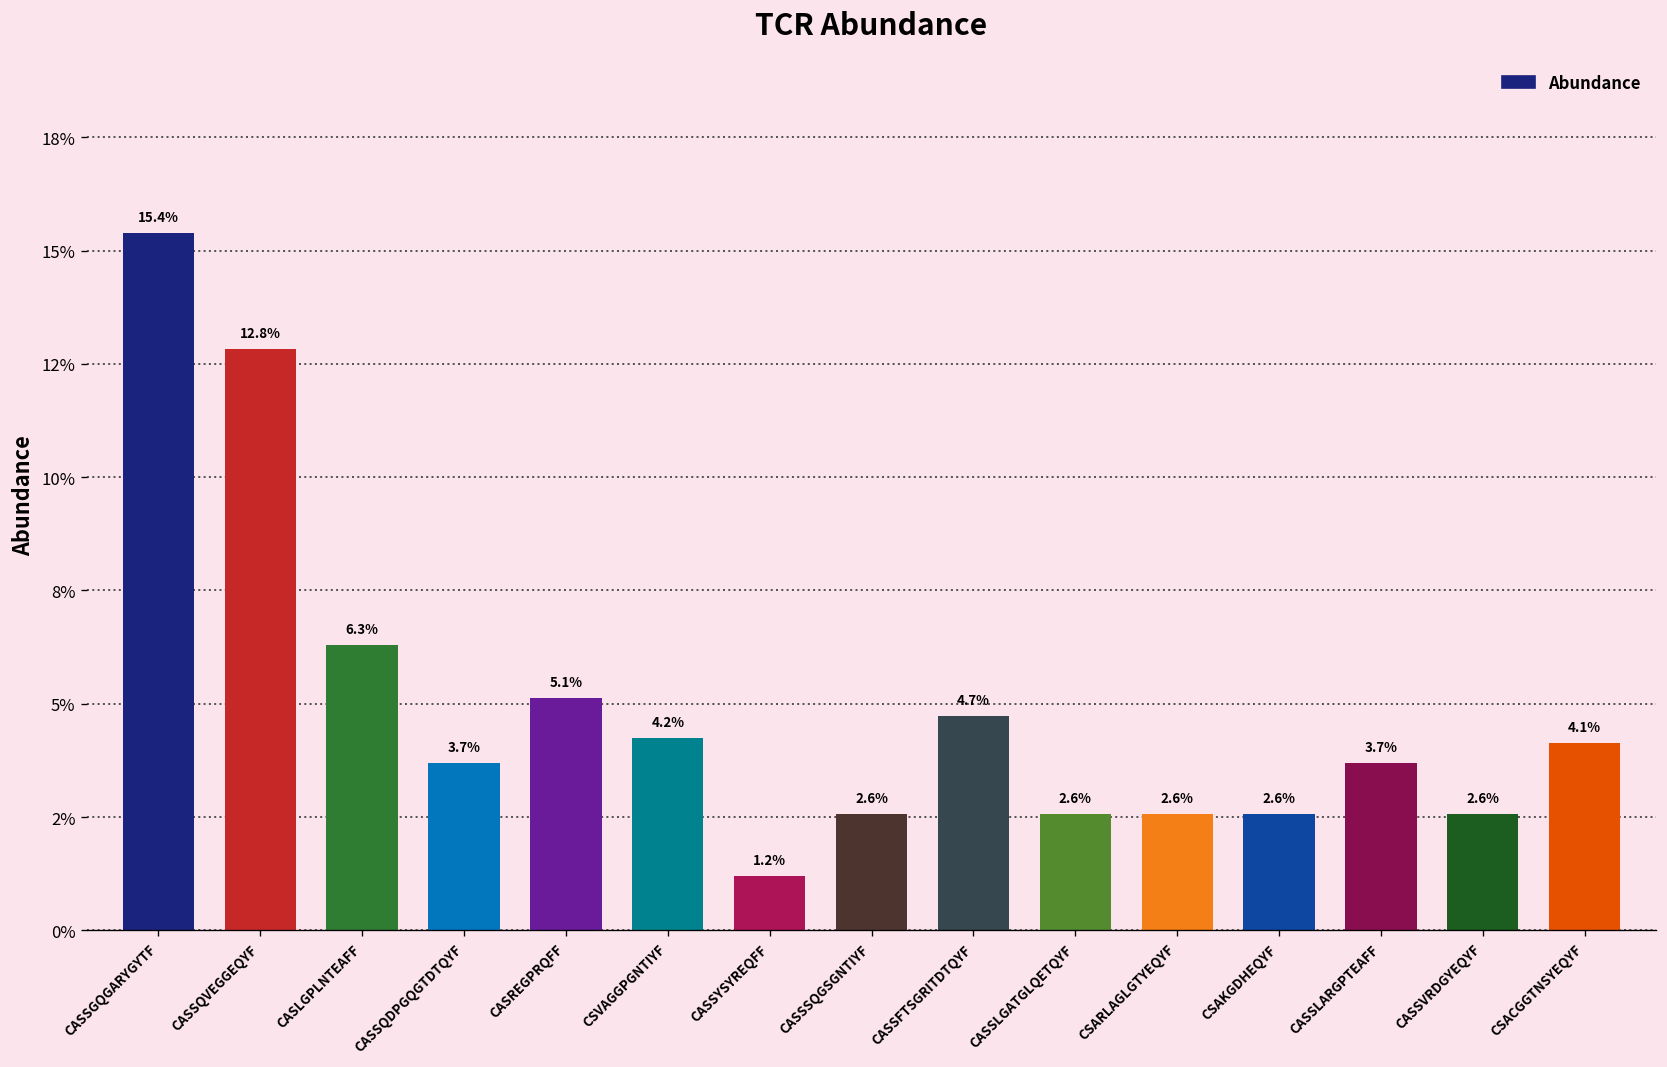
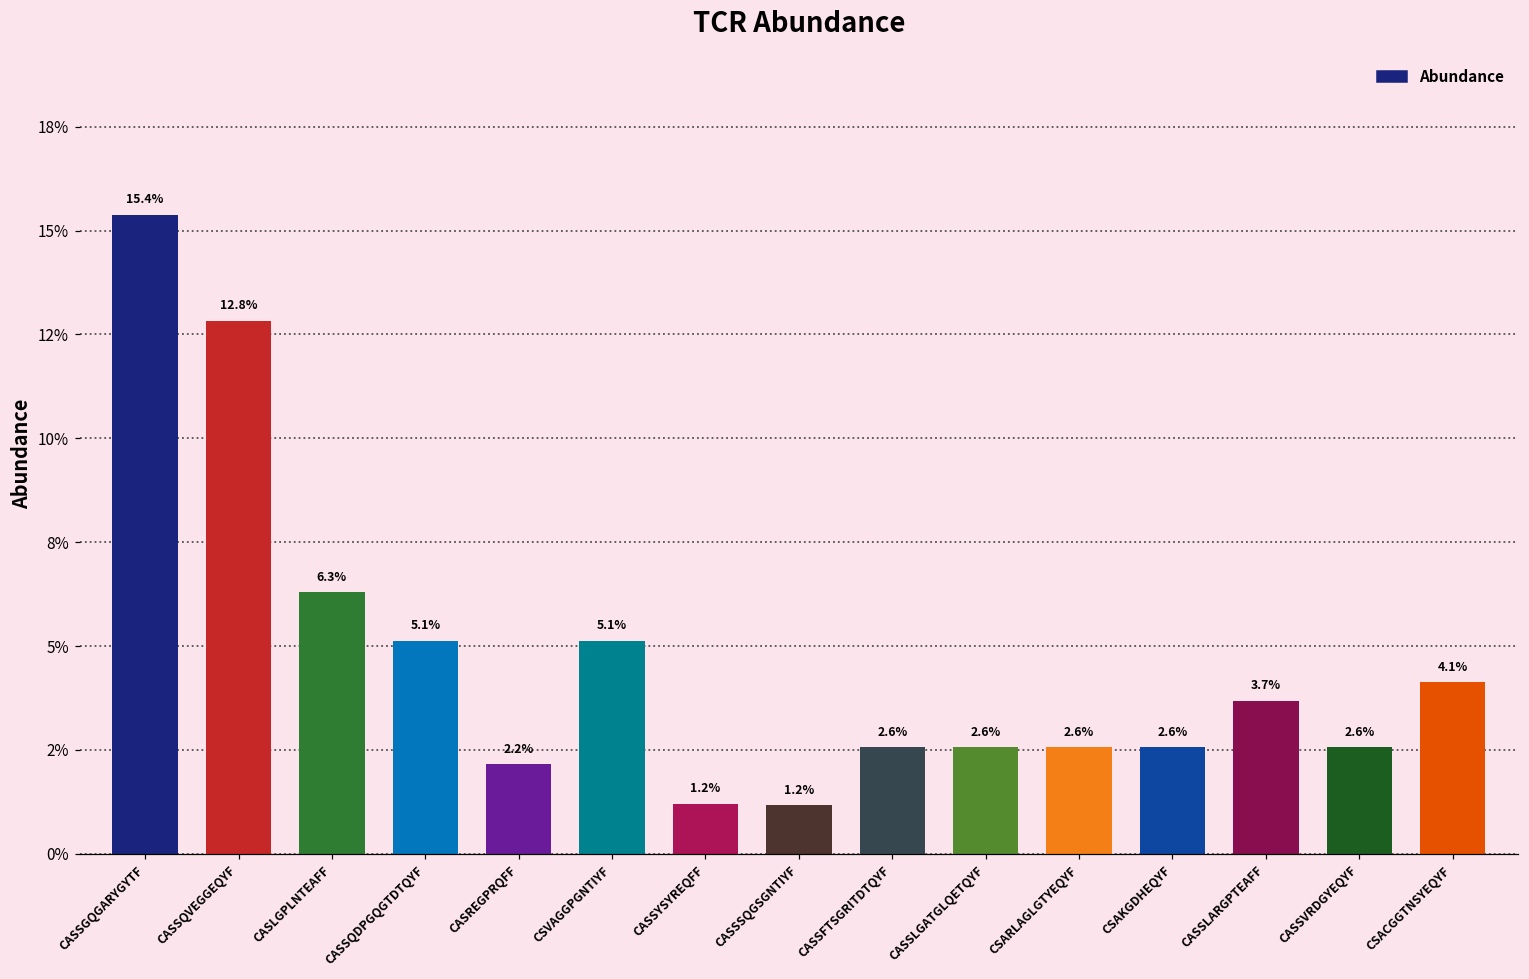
  {
    "CASSGQGARYGYTF": "15.4%",
    "CASSQVEGGEQYF": "12.8%",
    "CASLGPLNTEAFF": "6.3%",
-   "CASSQDPGQGTDTQYF": "3.7%",
-   "CASREGPRQFF": "5.1%",
-   "CSVAGGPGNTIYF": "4.2%",
+   "CASSQDPGQGTDTQYF": "5.1%",
+   "CASREGPRQFF": "2.2%",
+   "CSVAGGPGNTIYF": "5.1%",
    "CASSYSYREQFF": "1.2%",
-   "CASSSQGSGNTIYF": "2.6%",
-   "CASSFTSGRITDTQYF": "4.7%",
+   "CASSSQGSGNTIYF": "1.2%",
+   "CASSFTSGRITDTQYF": "2.6%",
    "CASSLGATGLQETQYF": "2.6%",
    "CSARLAGLGTYEQYF": "2.6%",
    "CSAKGDHEQYF": "2.6%",
    "CASSLARGPTEAFF": "3.7%",
    "CASSVRDGYEQYF": "2.6%",
    "CSACGGTNSYEQYF": "4.1%"
  }
